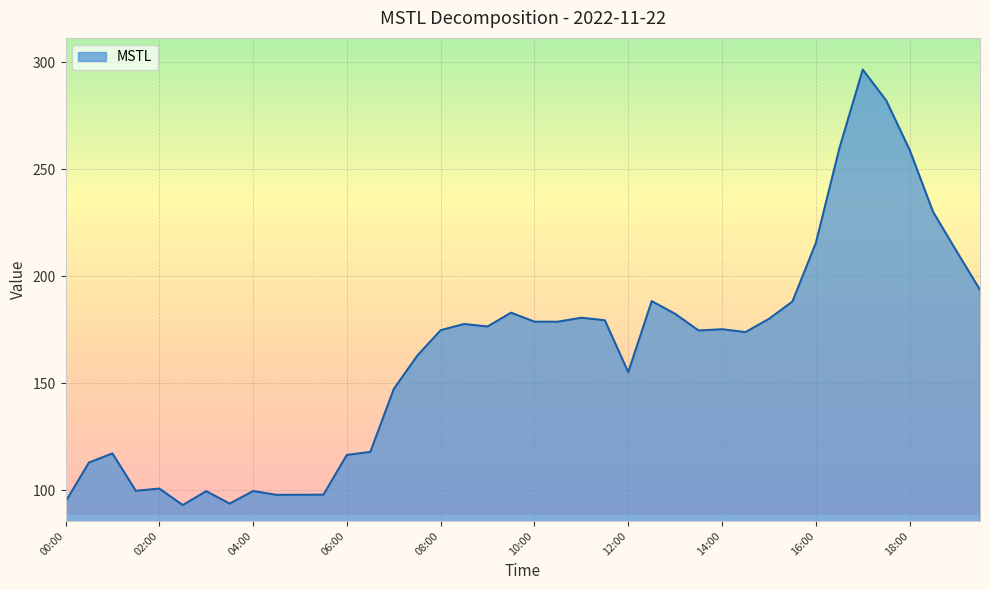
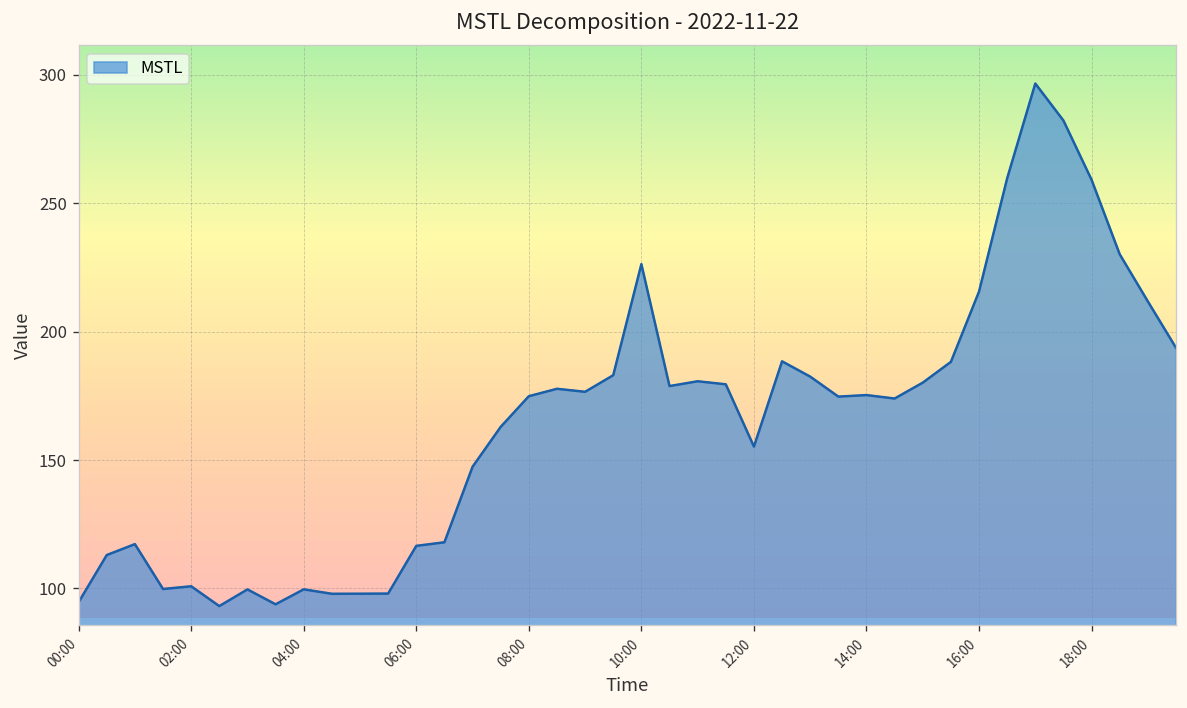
  {
    "00:00": 95,
    "02:00": 101,
    "04:00": 100,
    "06:00": 117,
    "08:00": 175,
-   "10:00": 179,
+   "10:00": 226,
    "12:00": 155,
    "14:00": 175,
    "16:00": 216,
    "18:00": 259
  }
